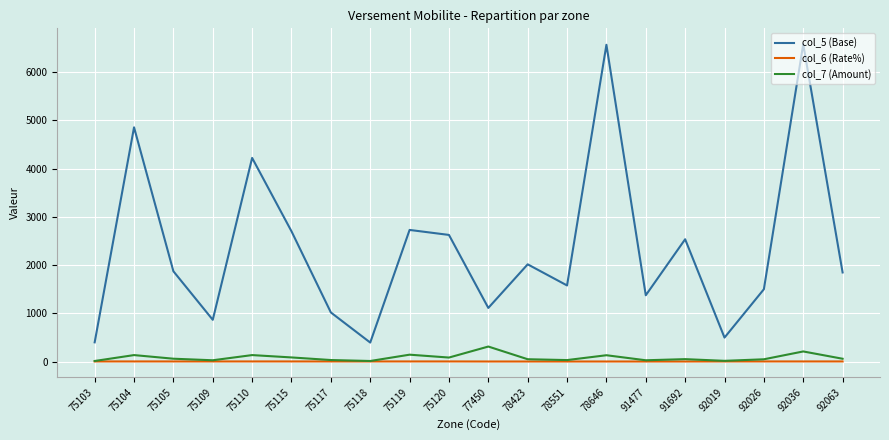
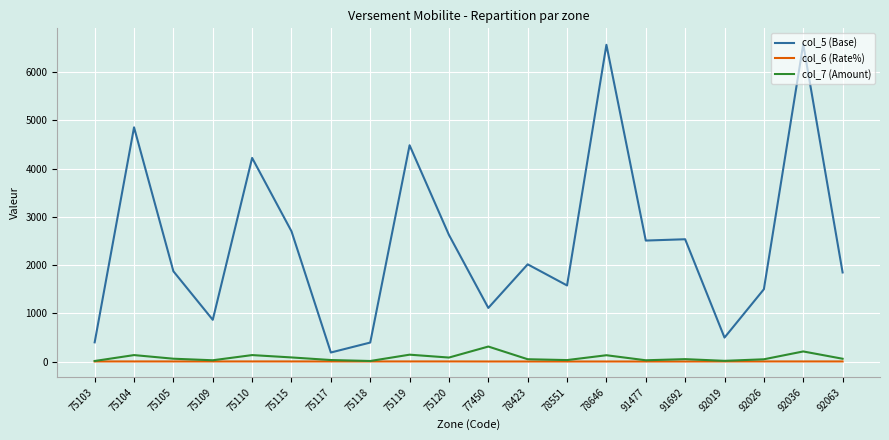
  {
    "col_5 (Base)": {
      "75103": 400,
      "75104": 4900,
      "75105": 1900,
      "75109": 900,
      "75110": 4200,
      "75115": 2700,
-     "75117": 1000,
+     "75117": 200,
      "75118": 400,
-     "75119": 2700,
+     "75119": 4500,
      "75120": 2600,
      "77450": 1100,
      "78423": 2000,
      "78551": 1600,
      "78646": 6600,
-     "91477": 1400,
+     "91477": 2500,
      "91692": 2500,
      "92019": 500,
      "92026": 1500,
      "92063": 1800
    },
    "col_6 (Rate%)": {
      "75104": 0,
      "75105": 0,
      "75110": 0,
      "75115": 0,
      "75119": 0,
      "75120": 0,
      "77450": 0,
      "78646": 0,
      "92036": 0,
      "92063": 0
    },
    "col_7 (Amount)": {
      "75104": 100,
      "75105": 100,
      "75110": 100,
      "75115": 100,
      "75119": 100,
      "75120": 100,
      "77450": 300,
      "78646": 100,
      "92036": 200,
      "92063": 100
    }
  }
